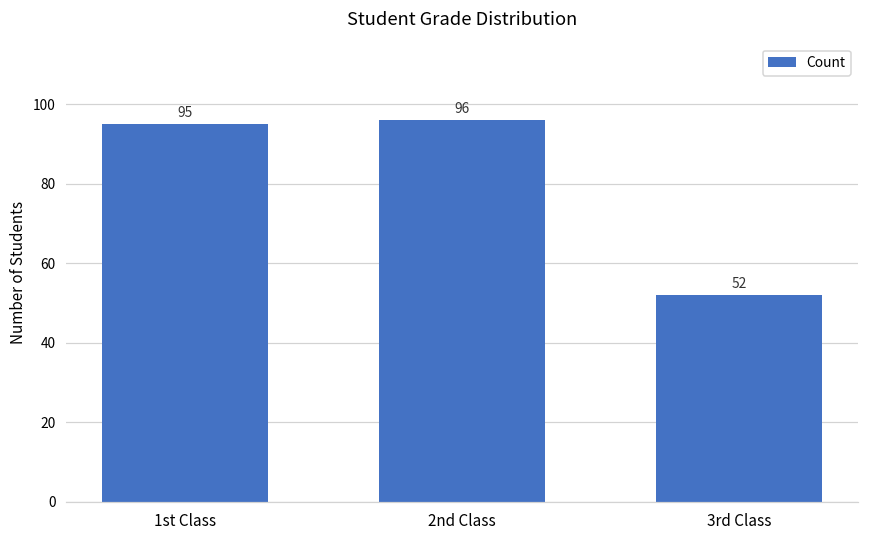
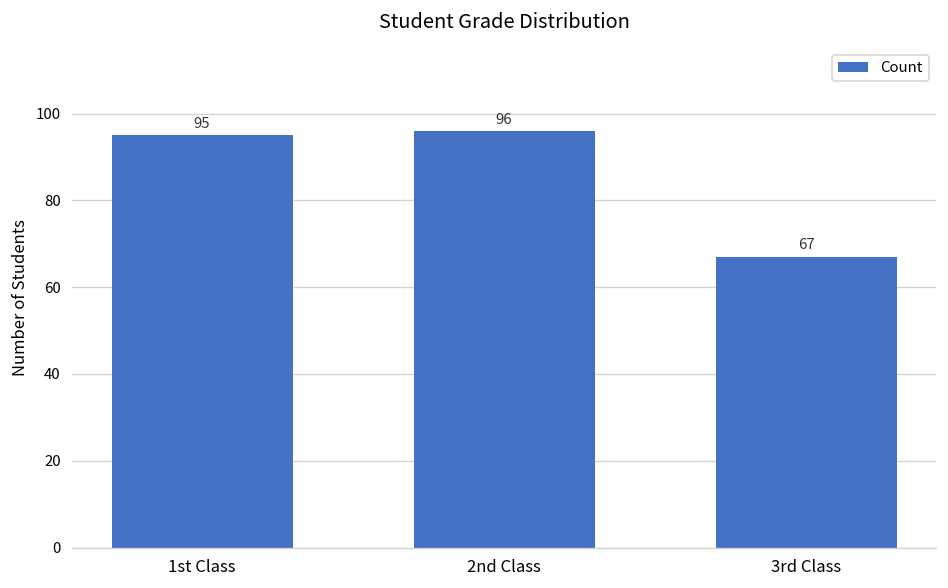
  {
    "1st Class": 95,
    "2nd Class": 96,
-   "3rd Class": 52
+   "3rd Class": 67
  }
